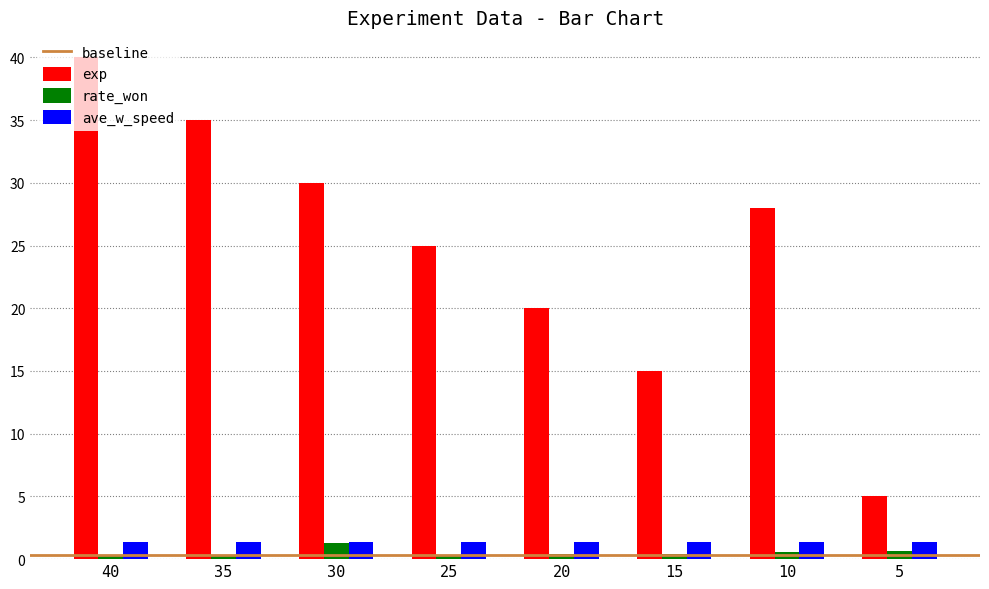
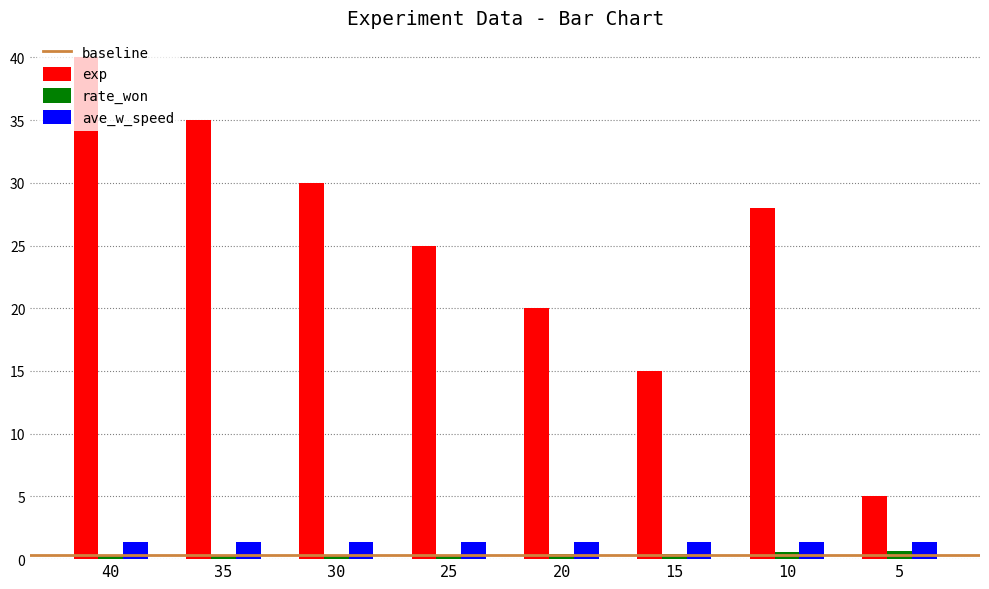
  {
    "exp": {
      "35": 35.0,
      "30": 30.0,
      "25": 25.0,
      "20": 20.0,
      "15": 15.0,
      "10": 28.0,
      "5": 5.0
    },
    "rate_won": {
      "40": 0.2,
      "35": 0.2,
-     "30": 1.3,
+     "30": 0.3,
      "25": 0.3,
      "20": 0.4,
      "15": 0.4,
      "10": 0.5,
      "5": 0.6
    },
    "ave_w_speed": {
      "40": 1.4,
      "35": 1.3,
      "30": 1.4,
      "25": 1.4,
      "20": 1.4,
      "15": 1.4,
      "10": 1.4,
      "5": 1.3
    }
  }
